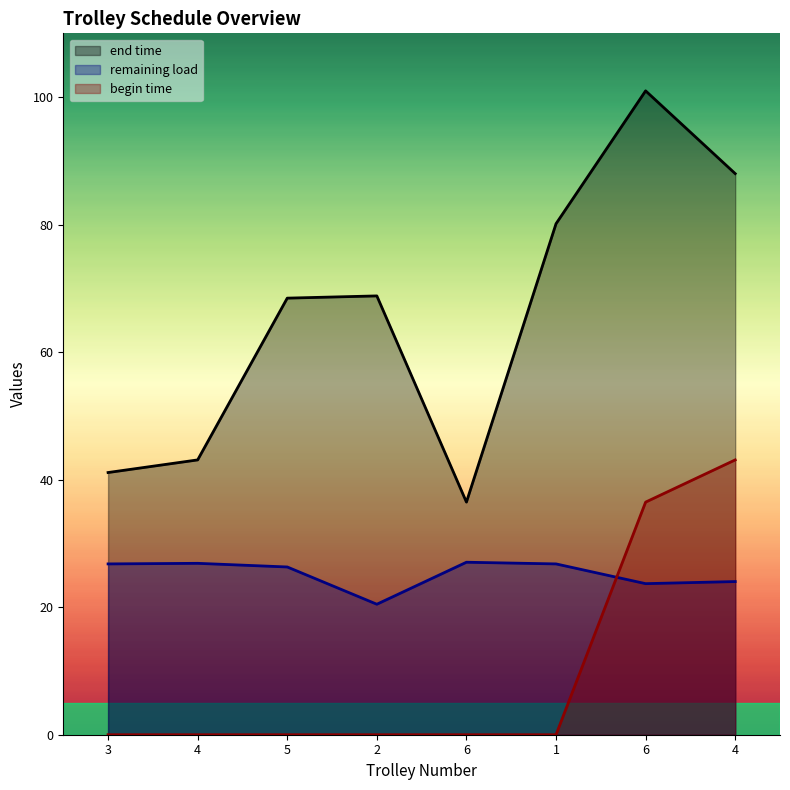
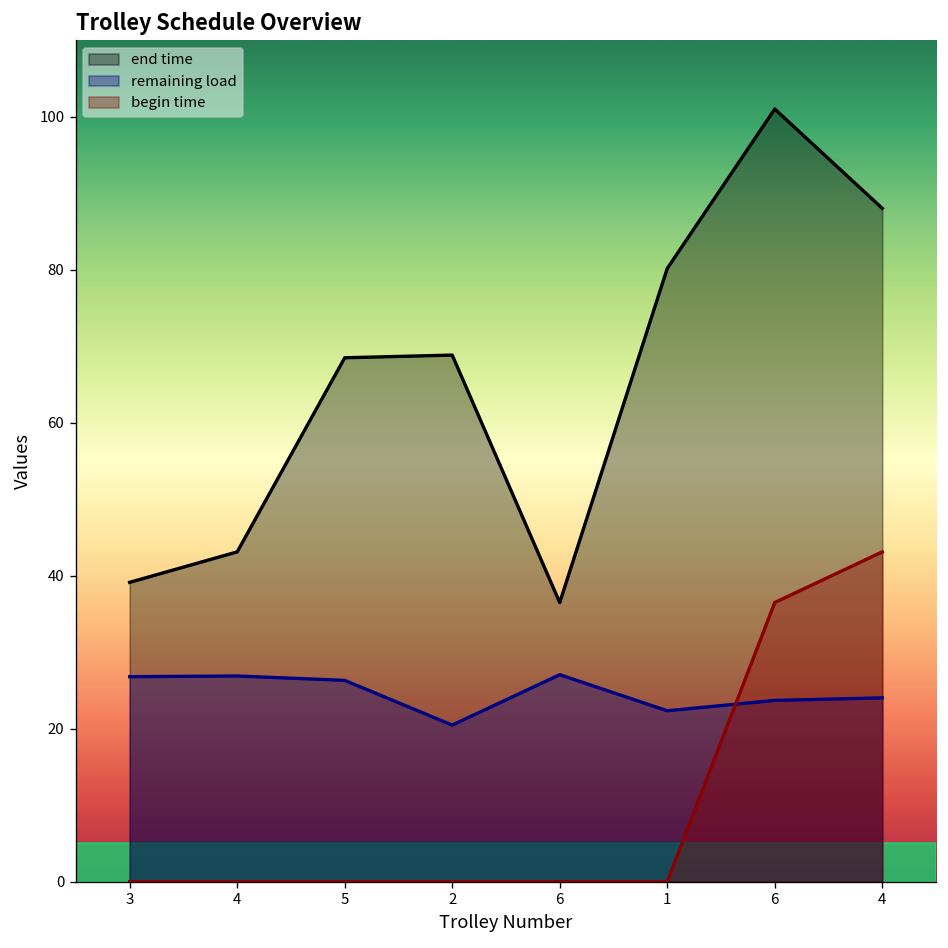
  {
    "end time": {
-     "3": 41,
+     "3": 39,
      "5": 68,
      "2": 69,
      "1": 80
    },
    "remaining load": {
      "3": 27,
      "5": 26,
      "2": 20,
-     "1": 27
+     "1": 22
    }
  }
